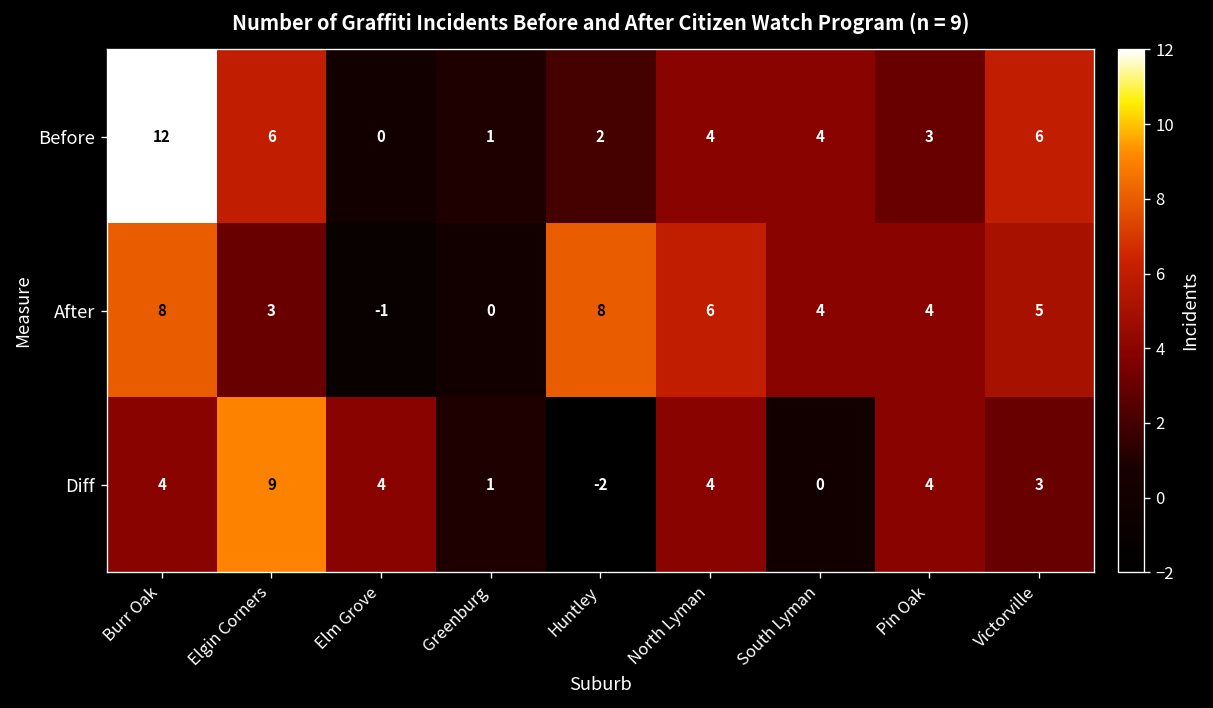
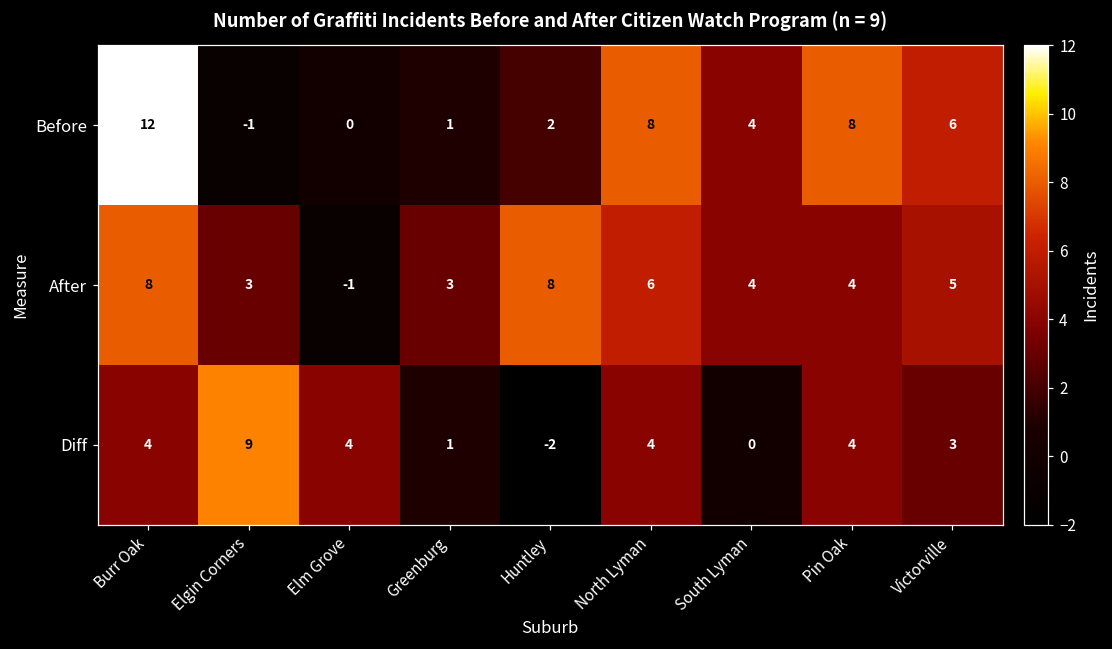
  {
    "Before": {
      "Burr Oak": 12,
-     "Elgin Corners": 6,
+     "Elgin Corners": -1,
      "Elm Grove": 0,
      "Greenburg": 1,
      "Huntley": 2,
-     "North Lyman": 4,
+     "North Lyman": 8,
      "South Lyman": 4,
-     "Pin Oak": 3,
+     "Pin Oak": 8,
      "Victorville": 6
    },
    "After": {
      "Burr Oak": 8,
      "Elgin Corners": 3,
      "Elm Grove": -1,
-     "Greenburg": 0,
+     "Greenburg": 3,
      "Huntley": 8,
      "North Lyman": 6,
      "South Lyman": 4,
      "Pin Oak": 4,
      "Victorville": 5
    },
    "Diff": {
      "Burr Oak": 4,
      "Elgin Corners": 9,
      "Elm Grove": 4,
      "Greenburg": 1,
      "Huntley": -2,
      "North Lyman": 4,
      "South Lyman": 0,
      "Pin Oak": 4,
      "Victorville": 3
    }
  }
